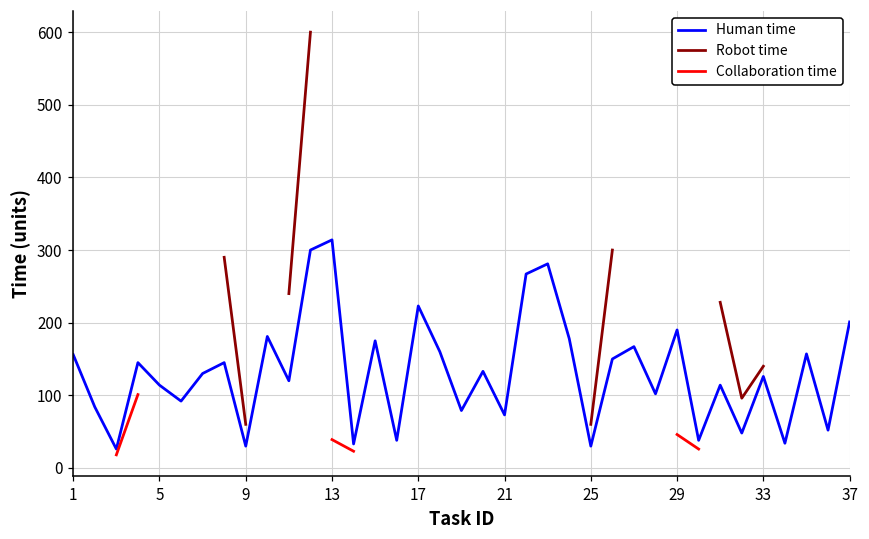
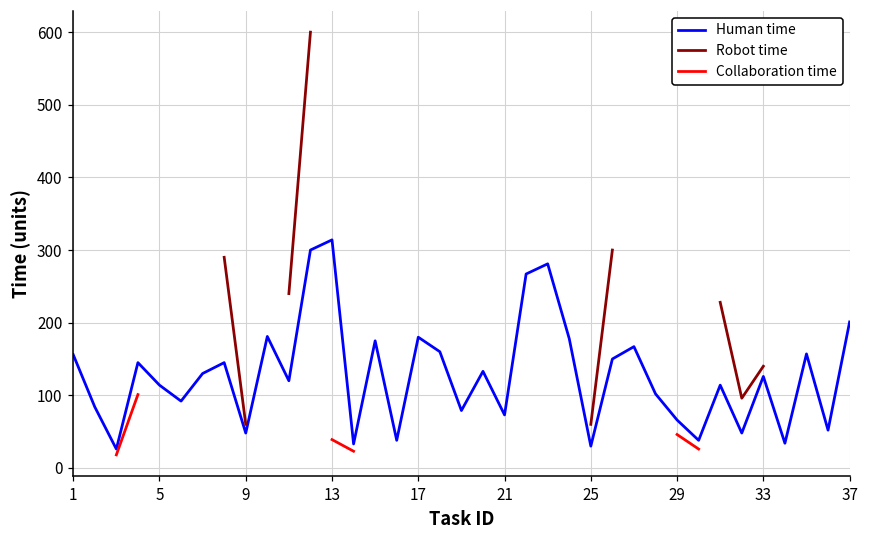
  {
    "Human time": {
      "1": 160,
      "5": 110,
-     "9": 30,
+     "9": 50,
      "13": 310,
-     "17": 220,
+     "17": 180,
      "21": 70,
      "25": 30,
-     "29": 190,
+     "29": 70,
      "33": 130,
      "37": 200
    },
    "Robot time": {
      "1": 270,
      "5": 230,
      "9": 60,
      "25": 60,
      "33": 140
    },
    "Collaboration time": {
      "1": 100,
      "13": 40,
      "25": 20,
      "29": 50,
      "37": 140
    }
  }
